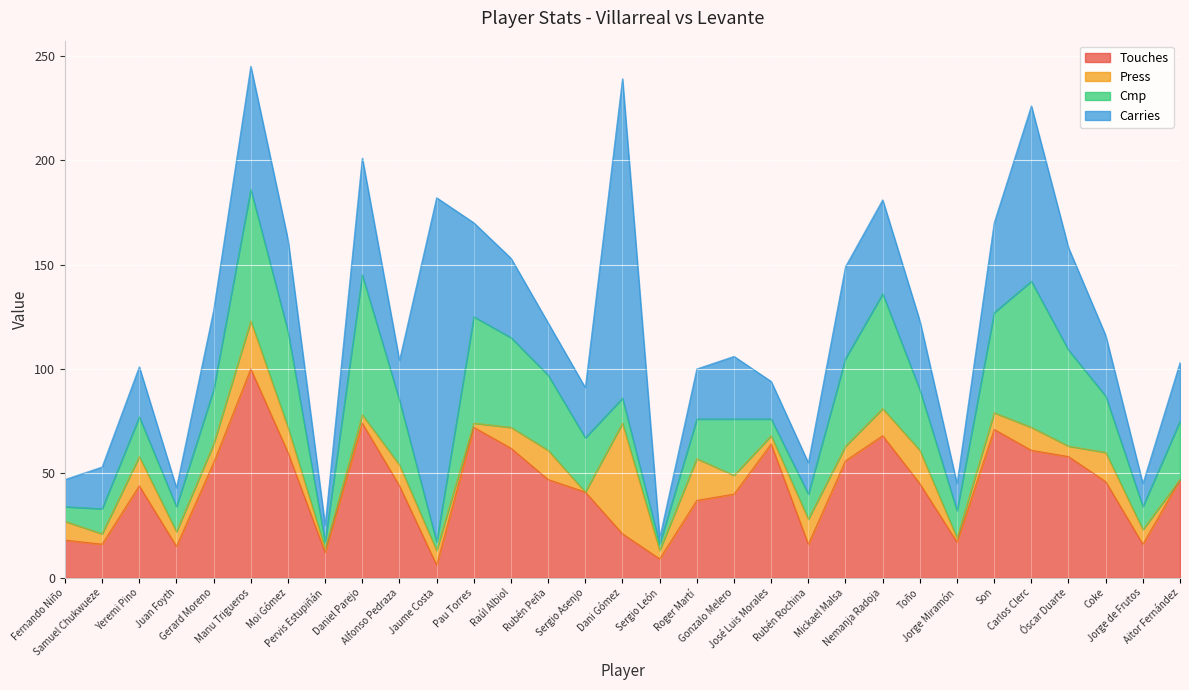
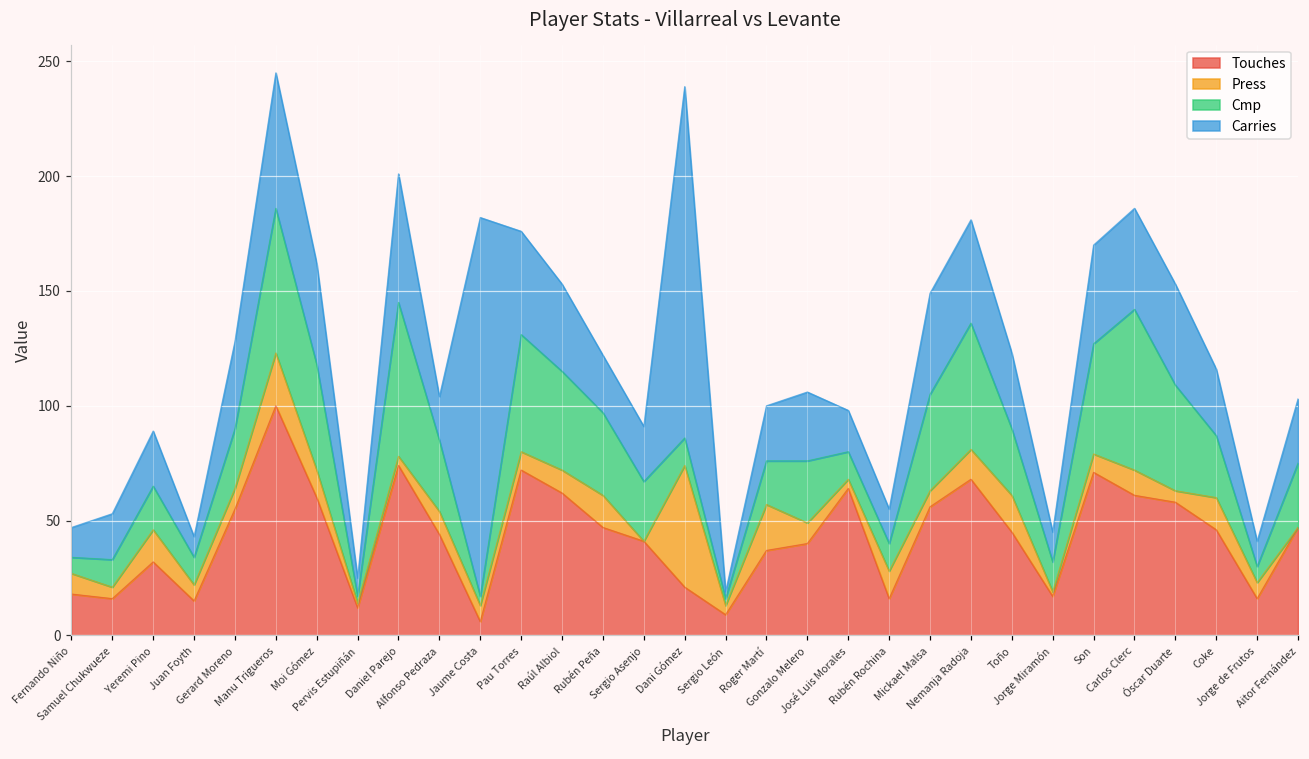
  {
    "Touches": {
      "Fernando Niño": 18,
      "Samuel Chukwueze": 16,
-     "Yeremi Pino": 44,
+     "Yeremi Pino": 32,
      "Juan Foyth": 15,
      "Gerard Moreno": 55,
      "Manu Trigueros": 100,
      "Moi Gómez": 60,
      "Pervis Estupiñán": 12,
      "Daniel Parejo": 74,
      "Alfonso Pedraza": 44,
      "Jaume Costa": 6,
      "Pau Torres": 72,
      "Raúl Albiol": 62,
      "Rubén Peña": 47,
      "Dani Gómez": 21,
      "Sergio León": 9,
      "Roger Martí": 37,
      "Gonzalo Melero": 40,
      "José Luis Morales": 64,
      "Rubén Rochina": 16,
      "Mickael Malsa": 56,
      "Nemanja Radoja": 68,
      "Toño": 45,
      "Jorge Miramón": 17,
      "Son": 71,
      "Carlos Clerc": 61,
      "Óscar Duarte": 58,
      "Coke": 46,
      "Jorge de Frutos": 16
    },
    "Press": {
      "Fernando Niño": 9,
      "Samuel Chukwueze": 5,
      "Yeremi Pino": 14,
      "Juan Foyth": 7,
      "Gerard Moreno": 9,
      "Manu Trigueros": 23,
      "Moi Gómez": 12,
      "Pervis Estupiñán": 2,
      "Daniel Parejo": 4,
      "Alfonso Pedraza": 10,
      "Jaume Costa": 7,
-     "Pau Torres": 2,
+     "Pau Torres": 8,
      "Raúl Albiol": 10,
      "Rubén Peña": 14,
      "Dani Gómez": 53,
      "Sergio León": 4,
      "Roger Martí": 20,
      "Gonzalo Melero": 9,
      "José Luis Morales": 4,
      "Rubén Rochina": 12,
      "Mickael Malsa": 7,
      "Nemanja Radoja": 13,
      "Toño": 16,
      "Jorge Miramón": 2,
      "Son": 8,
      "Carlos Clerc": 11,
      "Óscar Duarte": 5,
      "Coke": 14,
      "Jorge de Frutos": 7
    },
    "Cmp": {
      "Fernando Niño": 7,
      "Samuel Chukwueze": 12,
      "Yeremi Pino": 19,
      "Juan Foyth": 12,
      "Gerard Moreno": 26,
      "Manu Trigueros": 63,
      "Moi Gómez": 46,
      "Pervis Estupiñán": 3,
      "Daniel Parejo": 67,
      "Alfonso Pedraza": 31,
      "Jaume Costa": 4,
      "Pau Torres": 51,
      "Raúl Albiol": 43,
      "Rubén Peña": 36,
      "Sergio Asenjo": 26,
      "Dani Gómez": 12,
      "Sergio León": 3,
      "Roger Martí": 19,
      "Gonzalo Melero": 27,
-     "José Luis Morales": 8,
+     "José Luis Morales": 12,
      "Rubén Rochina": 12,
      "Mickael Malsa": 42,
      "Nemanja Radoja": 55,
      "Toño": 29,
      "Jorge Miramón": 13,
      "Son": 48,
      "Carlos Clerc": 70,
      "Óscar Duarte": 46,
      "Coke": 27,
-     "Jorge de Frutos": 11,
+     "Jorge de Frutos": 7,
      "Aitor Fernández": 28
    },
    "Carries": {
      "Fernando Niño": 13,
      "Samuel Chukwueze": 20,
      "Yeremi Pino": 24,
      "Juan Foyth": 9,
      "Gerard Moreno": 38,
      "Manu Trigueros": 59,
      "Moi Gómez": 44,
      "Pervis Estupiñán": 8,
      "Daniel Parejo": 56,
      "Alfonso Pedraza": 19,
      "Jaume Costa": 165,
      "Pau Torres": 45,
      "Raúl Albiol": 38,
      "Rubén Peña": 25,
      "Sergio Asenjo": 24,
      "Dani Gómez": 153,
      "Sergio León": 3,
      "Roger Martí": 24,
      "Gonzalo Melero": 30,
      "José Luis Morales": 18,
      "Rubén Rochina": 15,
      "Mickael Malsa": 44,
      "Nemanja Radoja": 45,
      "Toño": 33,
      "Jorge Miramón": 13,
      "Son": 43,
-     "Carlos Clerc": 84,
-     "Óscar Duarte": 49,
+     "Carlos Clerc": 44,
+     "Óscar Duarte": 44,
      "Coke": 29,
      "Jorge de Frutos": 11,
      "Aitor Fernández": 28
    }
  }
